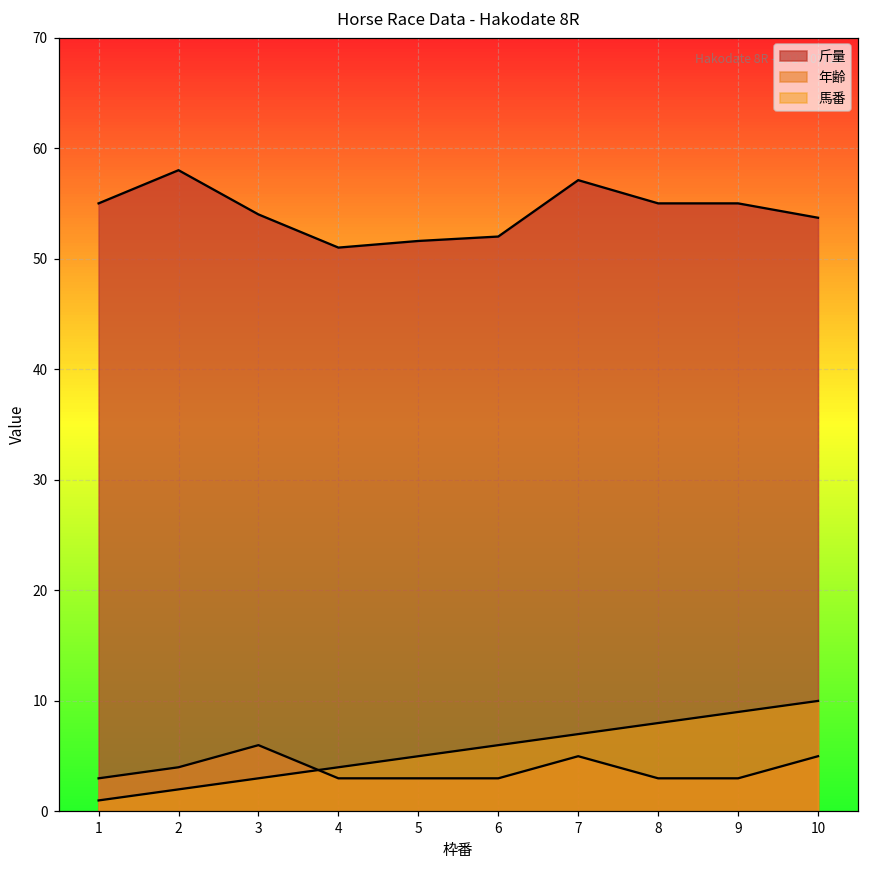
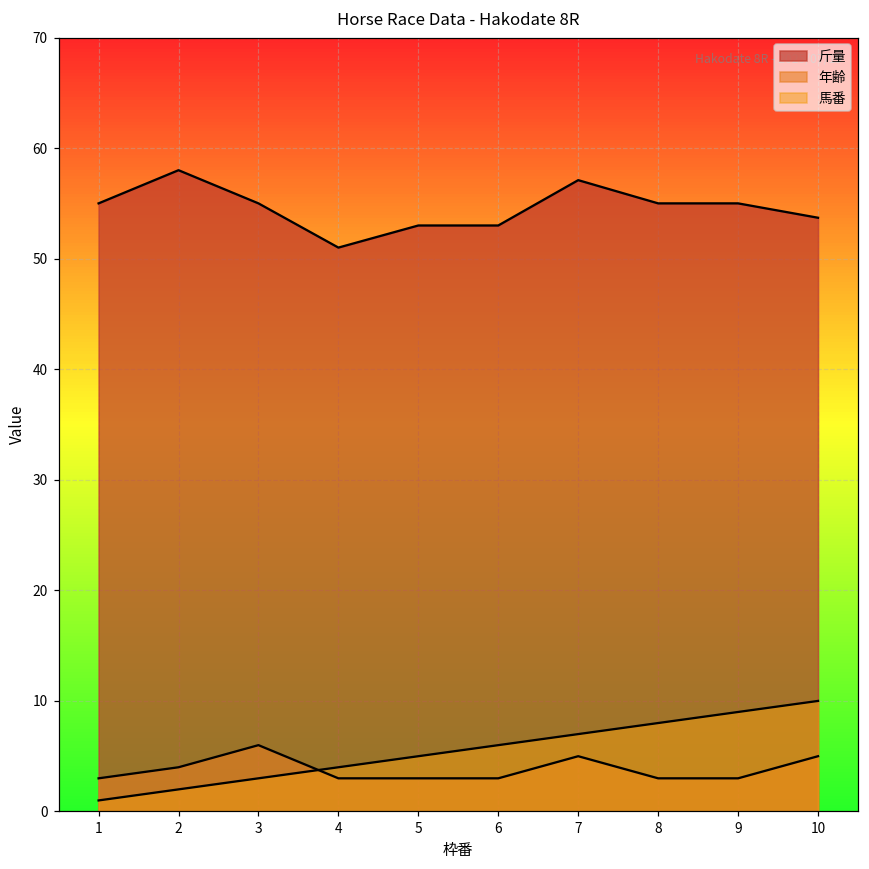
  {
    "斤量": {
      "1": 55.0,
      "2": 58.0,
-     "3": 54,
+     "3": 55,
      "4": 51.0,
-     "5": 51.6,
-     "6": 52,
+     "5": 53.0,
+     "6": 53,
      "7": 57.1,
      "8": 55.0,
      "9": 55.0,
      "10": 53.7
    }
  }
